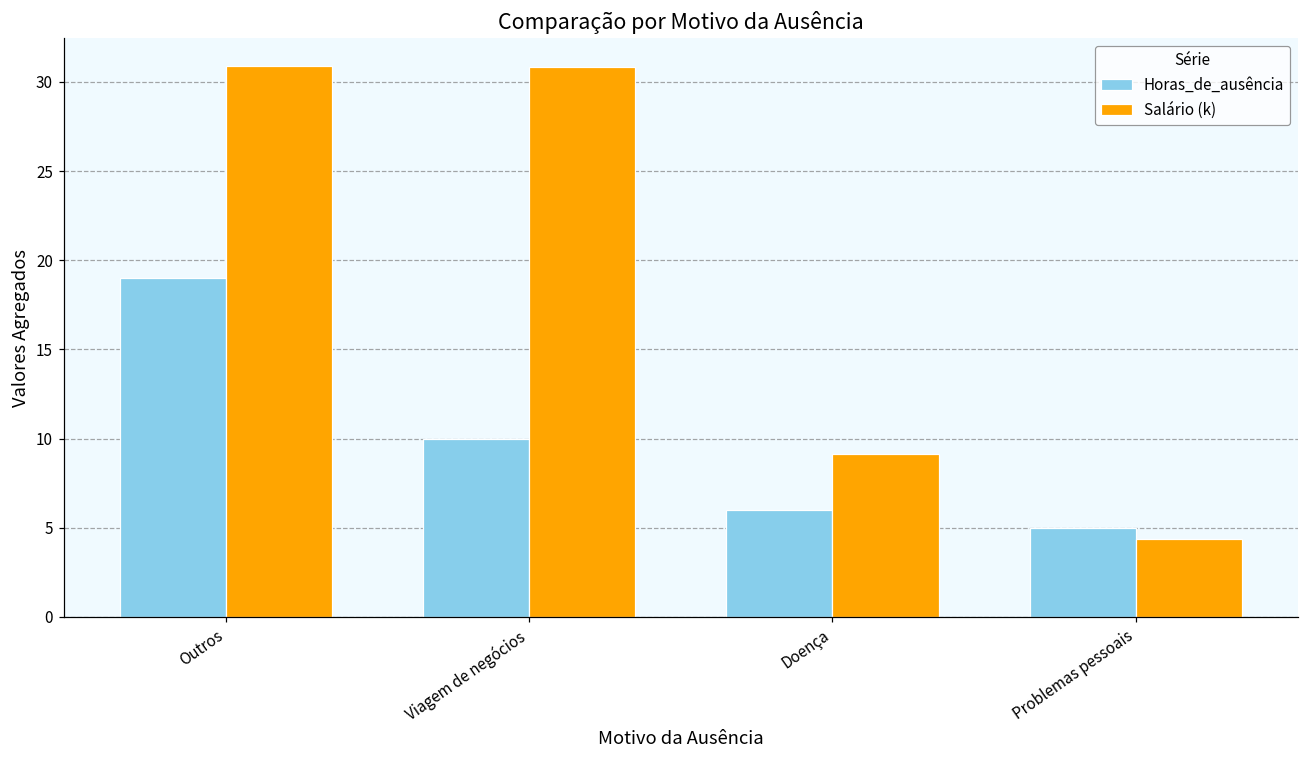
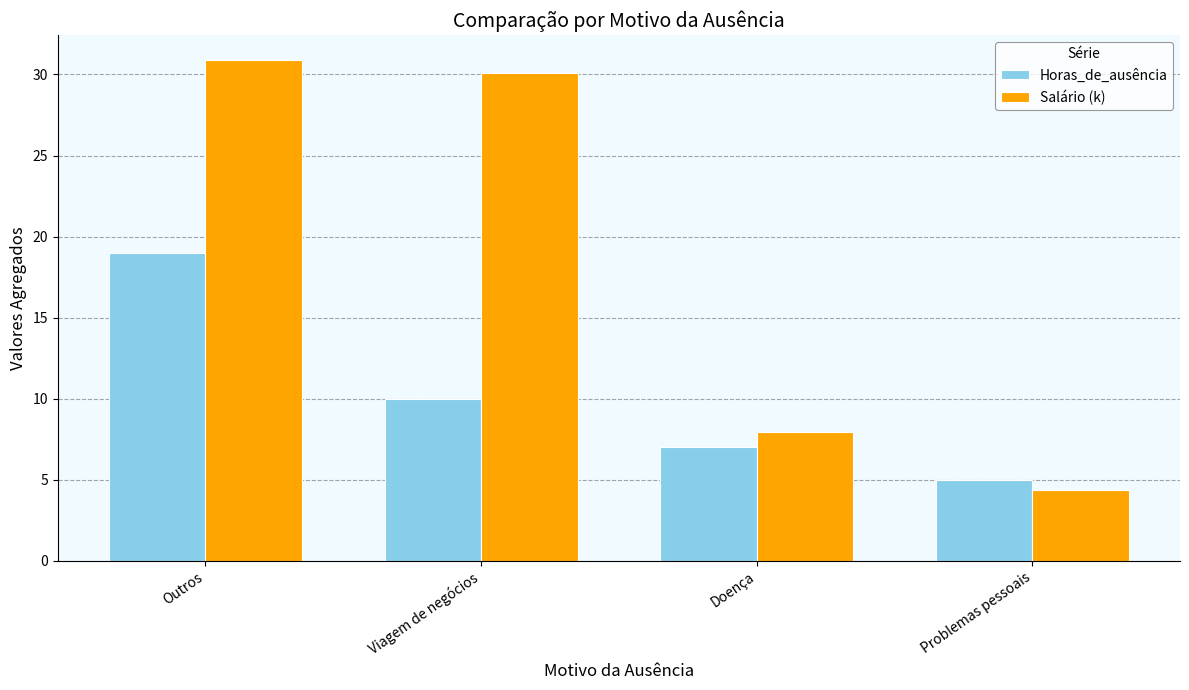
  {
    "Horas_de_ausência": {
      "Outros": 19,
      "Viagem de negócios": 10,
-     "Doença": 6,
+     "Doença": 7,
      "Problemas pessoais": 5
    },
    "Salário (k)": {
      "Outros": 30.9,
-     "Viagem de negócios": 30.8,
-     "Doença": 9.2,
+     "Viagem de negócios": 30.1,
+     "Doença": 7.9,
      "Problemas pessoais": 4.4
    }
  }
